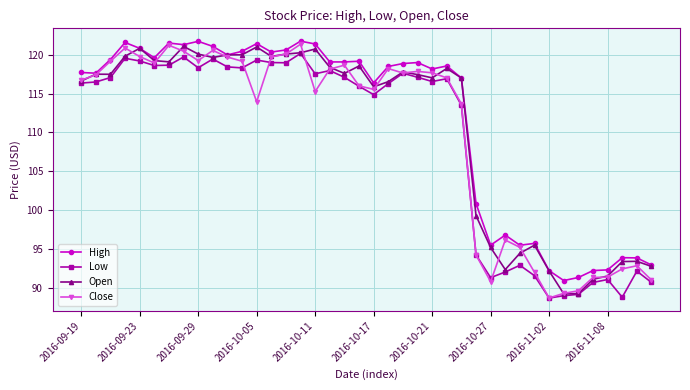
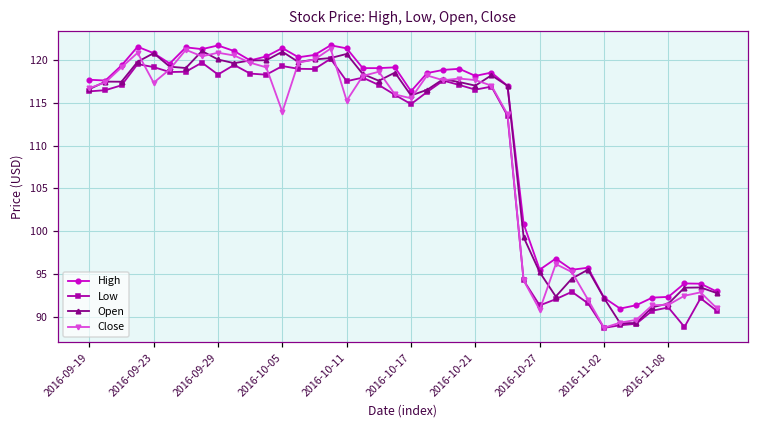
  {
    "Close": {
-     "2016-09-23": 120,
-     "2016-09-29": 119,
+     "2016-09-23": 117,
+     "2016-09-29": 121,
      "2016-10-05": 114,
      "2016-10-11": 115,
      "2016-10-17": 116,
      "2016-10-21": 118,
      "2016-10-27": 91
    }
  }
